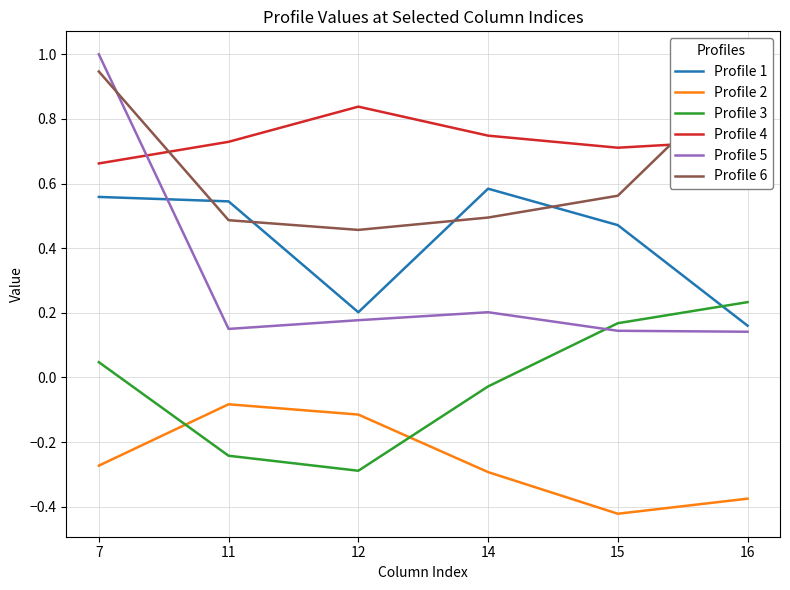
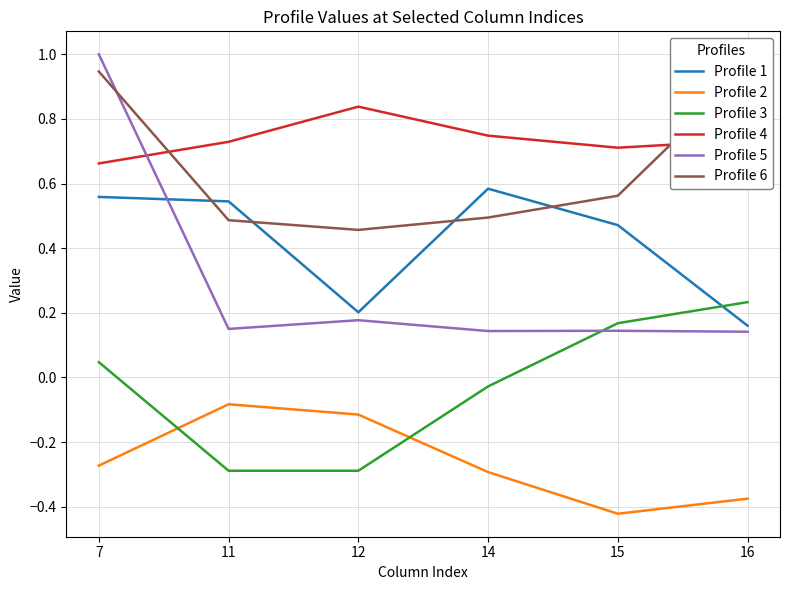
  {
    "Profile 1": {
      "7": 0.56,
      "11": 0.54,
      "12": 0.20,
      "14": 0.58,
      "15": 0.47,
      "16": 0.16
    },
    "Profile 2": {
      "7": -0.27,
      "11": -0.08,
      "12": -0.11,
      "14": -0.29,
      "15": -0.42,
      "16": -0.38
    },
    "Profile 3": {
      "7": 0.05,
-     "11": -0.24,
+     "11": -0.29,
      "12": -0.29,
      "14": -0.03,
      "15": 0.17,
      "16": 0.23
    },
    "Profile 4": {
      "7": 0.66,
      "11": 0.73,
      "12": 0.84,
      "14": 0.75,
      "15": 0.71
    },
    "Profile 5": {
      "7": 1.00,
      "11": 0.15,
      "12": 0.18,
-     "14": 0.20,
+     "14": 0.14,
      "15": 0.14,
      "16": 0.14
    },
    "Profile 6": {
      "7": 0.95,
      "11": 0.49,
      "12": 0.46,
      "14": 0.49,
      "15": 0.56
    }
  }
